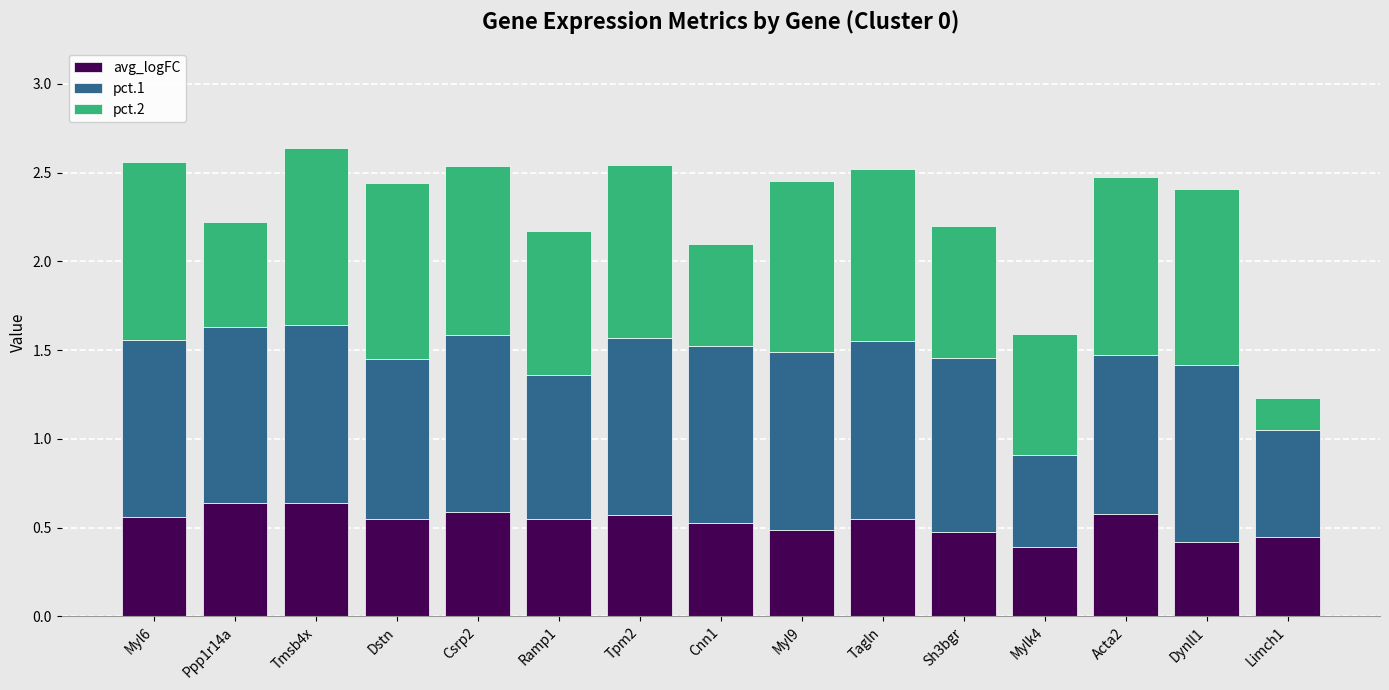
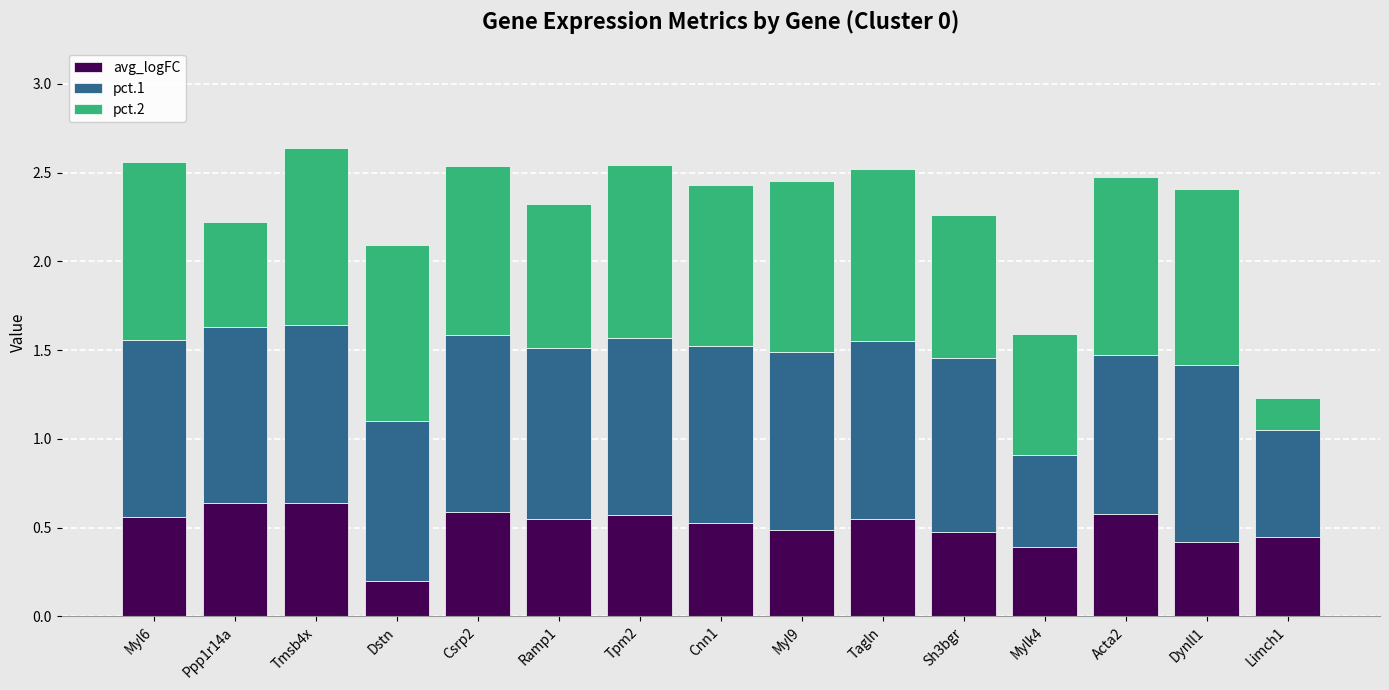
  {
    "avg_logFC": {
      "Myl6": 0.56,
      "Ppp1r14a": 0.64,
      "Tmsb4x": 0.64,
-     "Dstn": 0.55,
+     "Dstn": 0.20,
      "Csrp2": 0.59,
      "Ramp1": 0.55,
      "Tpm2": 0.57,
      "Cnn1": 0.53,
      "Myl9": 0.49,
      "Tagln": 0.55,
      "Sh3bgr": 0.47,
      "Mylk4": 0.39,
      "Acta2": 0.57,
      "Dynll1": 0.42,
      "Limch1": 0.44
    },
    "pct.1": {
      "Myl6": 1.00,
      "Ppp1r14a": 1.00,
      "Tmsb4x": 1.00,
      "Dstn": 0.90,
      "Csrp2": 1.00,
-     "Ramp1": 0.81,
+     "Ramp1": 0.96,
      "Tpm2": 1.00,
      "Cnn1": 1.00,
      "Myl9": 1.00,
      "Tagln": 1.00,
      "Sh3bgr": 0.98,
      "Mylk4": 0.52,
      "Acta2": 0.90,
      "Dynll1": 1.00,
      "Limch1": 0.60
    },
    "pct.2": {
      "Myl6": 1.00,
      "Ppp1r14a": 0.59,
      "Tmsb4x": 1.00,
      "Dstn": 0.99,
      "Csrp2": 0.95,
      "Ramp1": 0.81,
      "Tpm2": 0.97,
-     "Cnn1": 0.57,
+     "Cnn1": 0.90,
      "Myl9": 0.96,
      "Tagln": 0.97,
-     "Sh3bgr": 0.74,
+     "Sh3bgr": 0.80,
      "Mylk4": 0.68,
      "Acta2": 1.00,
      "Dynll1": 0.99,
      "Limch1": 0.18
    }
  }
